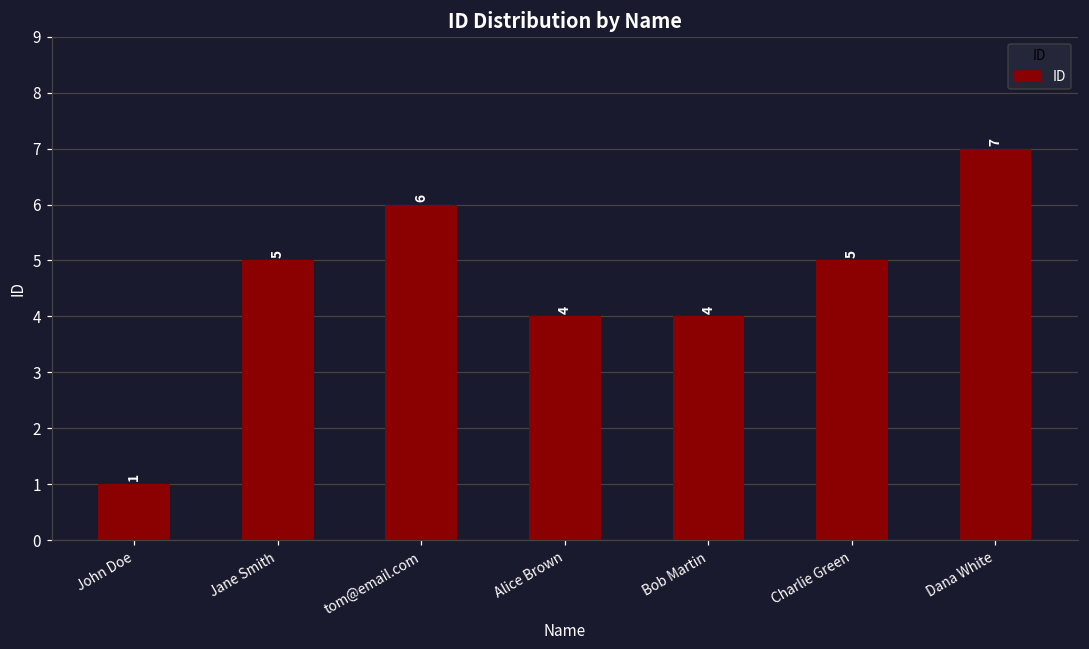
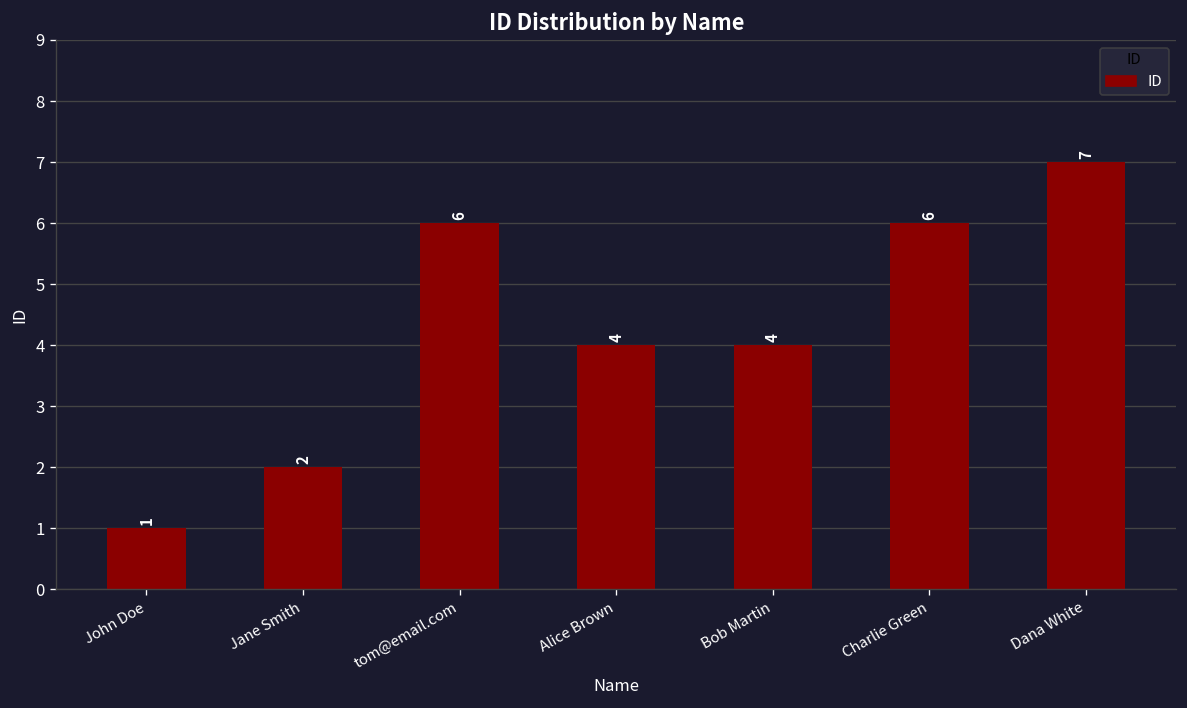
  {
    "John Doe": 1,
-   "Jane Smith": 5,
+   "Jane Smith": 2,
    "tom@email.com": 6,
    "Alice Brown": 4,
    "Bob Martin": 4,
-   "Charlie Green": 5,
+   "Charlie Green": 6,
    "Dana White": 7
  }
